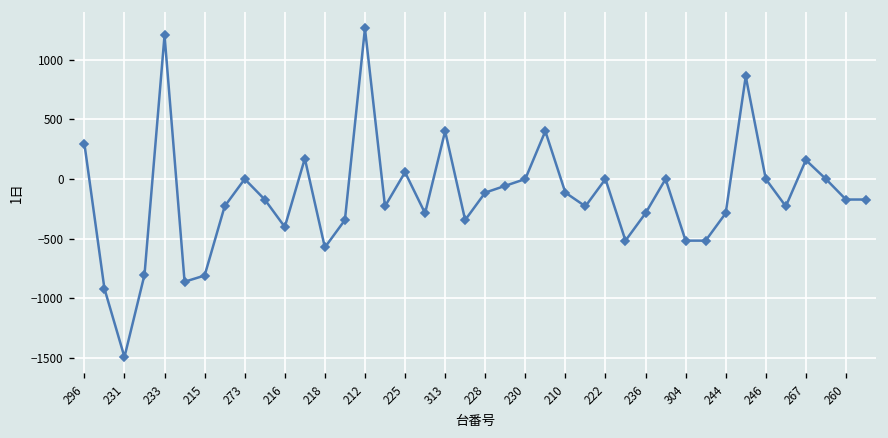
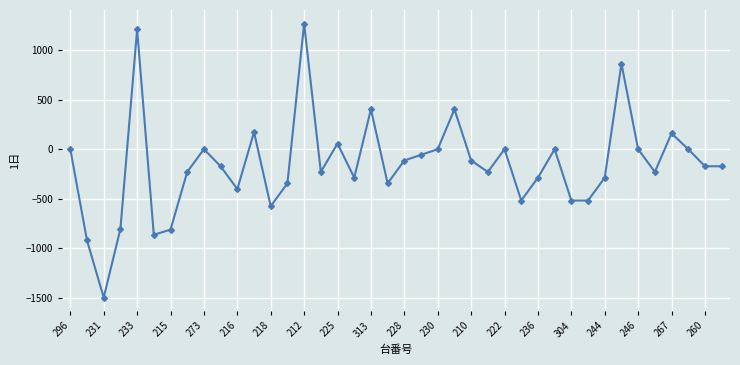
  {
-   "296": 300,
+   "296": 0,
    "231": -1500,
    "233": 1200,
    "215": -800,
    "273": 0,
    "216": -400,
    "218": -600,
    "212": 1300,
    "225": 100,
    "313": 400,
    "228": -100,
    "230": 0,
    "210": -100,
    "222": 0,
    "236": -300,
    "304": -500,
    "244": -300,
    "246": 0,
    "267": 200,
    "260": -200
  }
